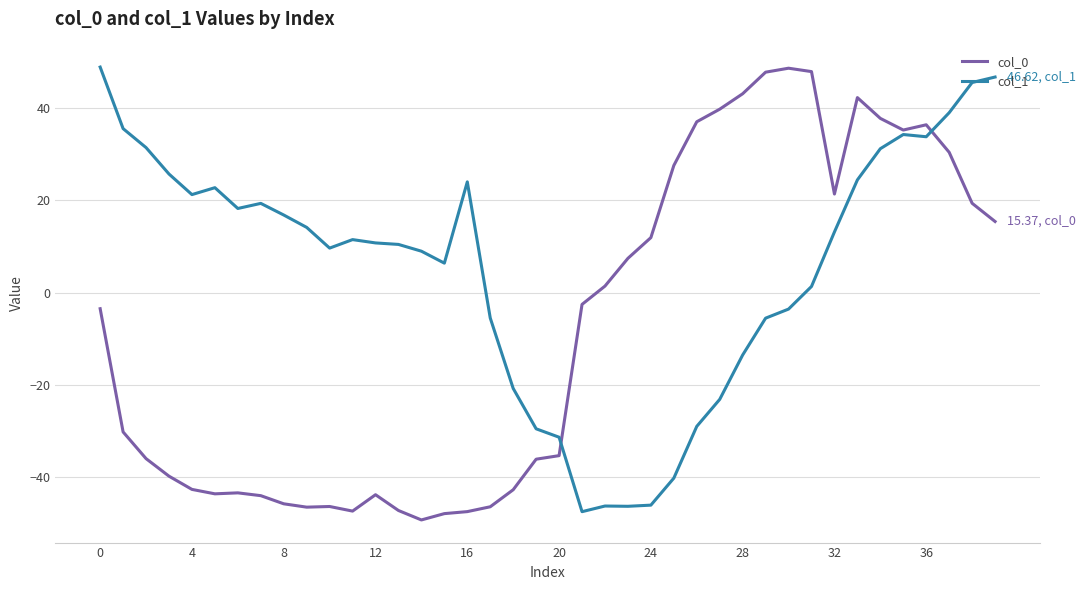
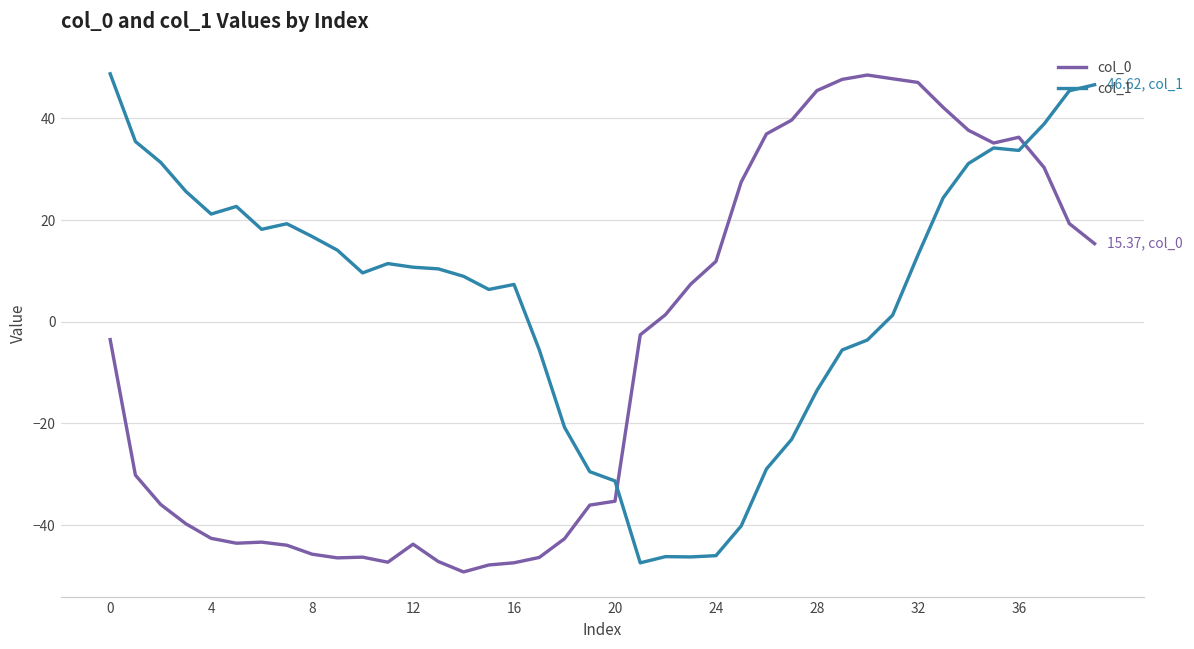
  {
    "col_0": {
      "0": -3,
      "4": -43,
      "8": -46,
      "12": -44,
      "16": -47,
      "20": -35,
      "24": 12,
-     "28": 43,
-     "32": 21,
+     "28": 45,
+     "32": 47,
      "36": 36
    },
    "col_1": {
      "0": 49,
      "4": 21,
      "8": 17,
      "12": 11,
-     "16": 24,
+     "16": 7,
      "20": -31,
      "24": -46,
      "28": -14,
      "32": 13,
      "36": 34
    }
  }
